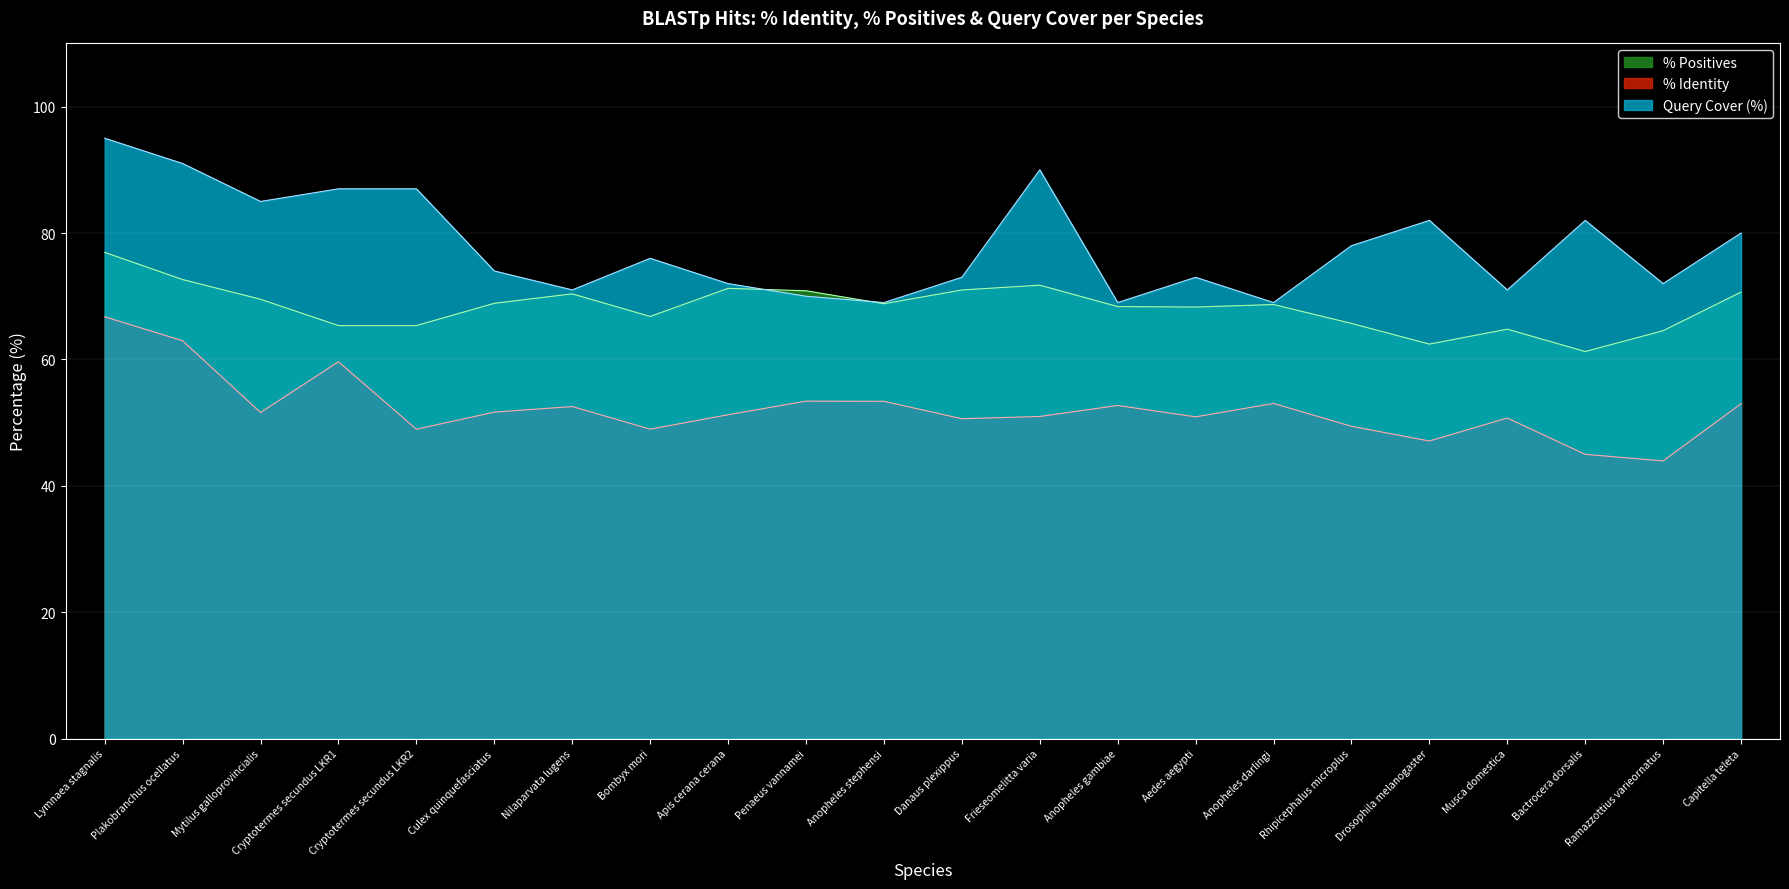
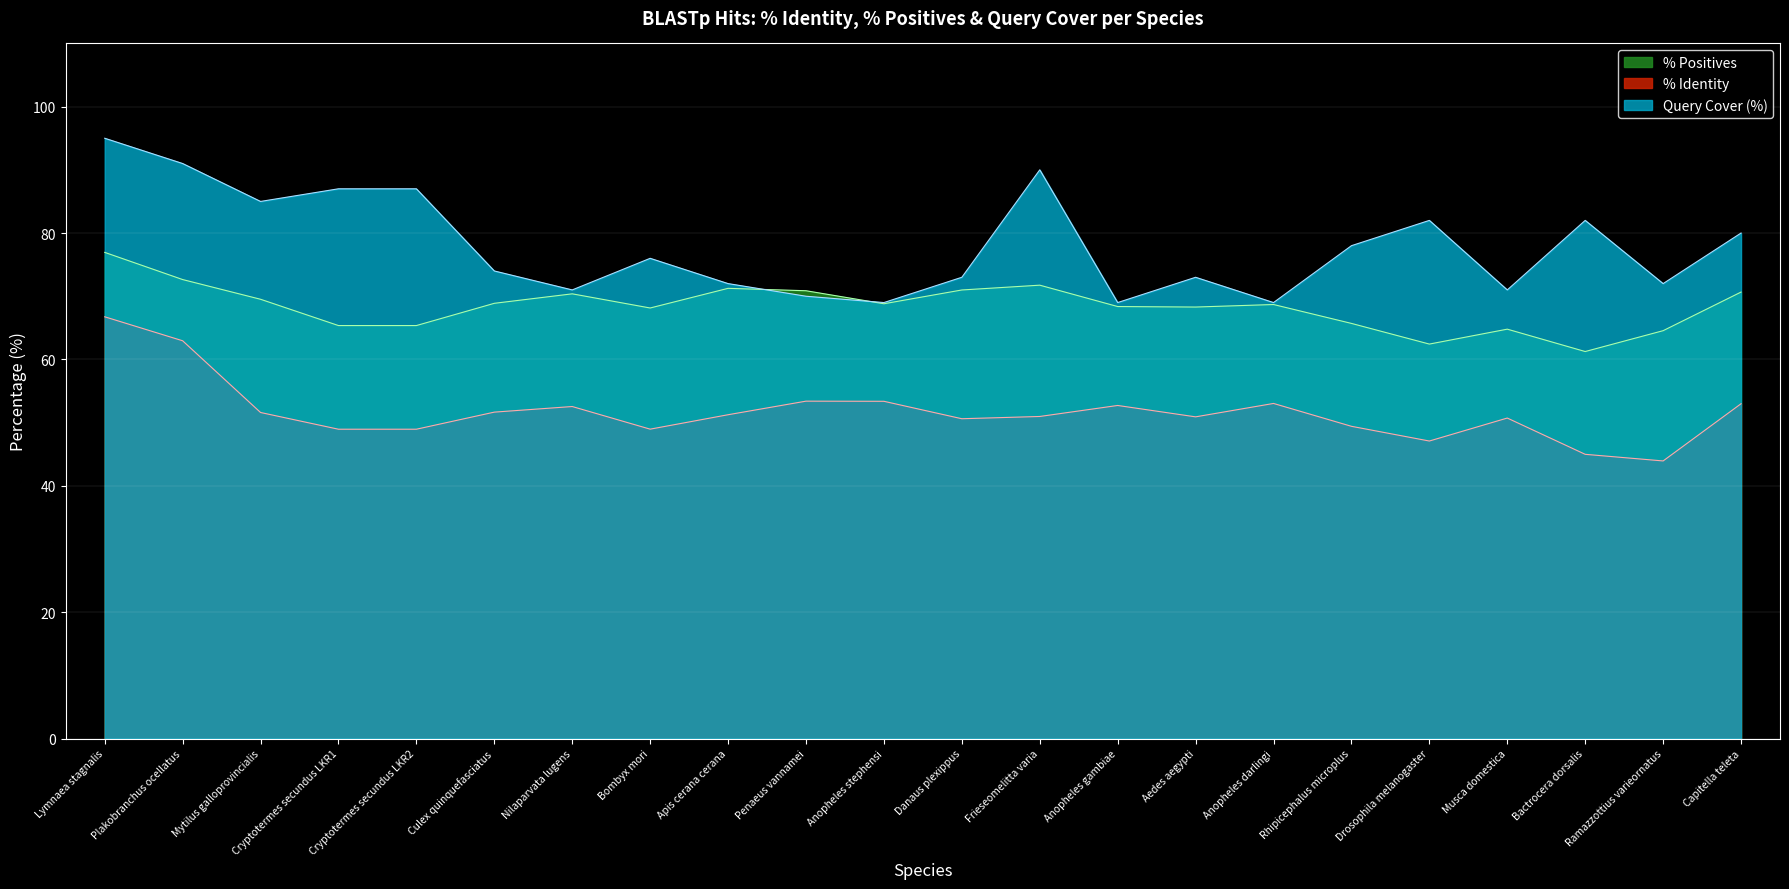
  {
    "% Positives": {
      "Lymnaea stagnalis": 77,
      "Plakobranchus ocellatus": 73,
      "Mytilus galloprovincialis": 70,
      "Cryptotermes secundus LKR1": 65,
      "Cryptotermes secundus LKR2": 65,
      "Culex quinquefasciatus": 69,
      "Nilaparvata lugens": 70,
-     "Bombyx mori": 67,
+     "Bombyx mori": 68,
      "Apis cerana cerana": 71,
      "Penaeus vannamei": 71,
      "Danaus plexippus": 71,
      "Frieseomelitta varia": 72,
      "Anopheles gambiae": 68,
      "Aedes aegypti": 68,
      "Rhipicephalus microplus": 66,
      "Drosophila melanogaster": 62,
      "Musca domestica": 65,
      "Bactrocera dorsalis": 61,
      "Ramazzottius varieornatus": 65,
      "Capitella teleta": 71
    },
    "% Identity": {
      "Lymnaea stagnalis": 67,
      "Plakobranchus ocellatus": 63,
      "Mytilus galloprovincialis": 52,
-     "Cryptotermes secundus LKR1": 60,
+     "Cryptotermes secundus LKR1": 49,
      "Cryptotermes secundus LKR2": 49,
      "Culex quinquefasciatus": 52,
      "Nilaparvata lugens": 53,
      "Bombyx mori": 49,
      "Apis cerana cerana": 51,
      "Penaeus vannamei": 53,
      "Anopheles stephensi": 53,
      "Danaus plexippus": 51,
      "Frieseomelitta varia": 51,
      "Anopheles gambiae": 53,
      "Aedes aegypti": 51,
      "Anopheles darlingi": 53,
      "Rhipicephalus microplus": 49,
      "Drosophila melanogaster": 47,
      "Musca domestica": 51,
      "Bactrocera dorsalis": 45,
      "Ramazzottius varieornatus": 44,
      "Capitella teleta": 53
    },
    "Query Cover (%)": {
      "Lymnaea stagnalis": 95,
      "Plakobranchus ocellatus": 91,
      "Mytilus galloprovincialis": 85,
      "Cryptotermes secundus LKR1": 87,
      "Cryptotermes secundus LKR2": 87,
      "Culex quinquefasciatus": 74,
      "Nilaparvata lugens": 71,
      "Bombyx mori": 76,
      "Apis cerana cerana": 72,
      "Penaeus vannamei": 70,
      "Danaus plexippus": 73,
      "Frieseomelitta varia": 90,
      "Anopheles gambiae": 69,
      "Aedes aegypti": 73,
      "Rhipicephalus microplus": 78,
      "Drosophila melanogaster": 82,
      "Musca domestica": 71,
      "Bactrocera dorsalis": 82,
      "Ramazzottius varieornatus": 72,
      "Capitella teleta": 80
    }
  }
